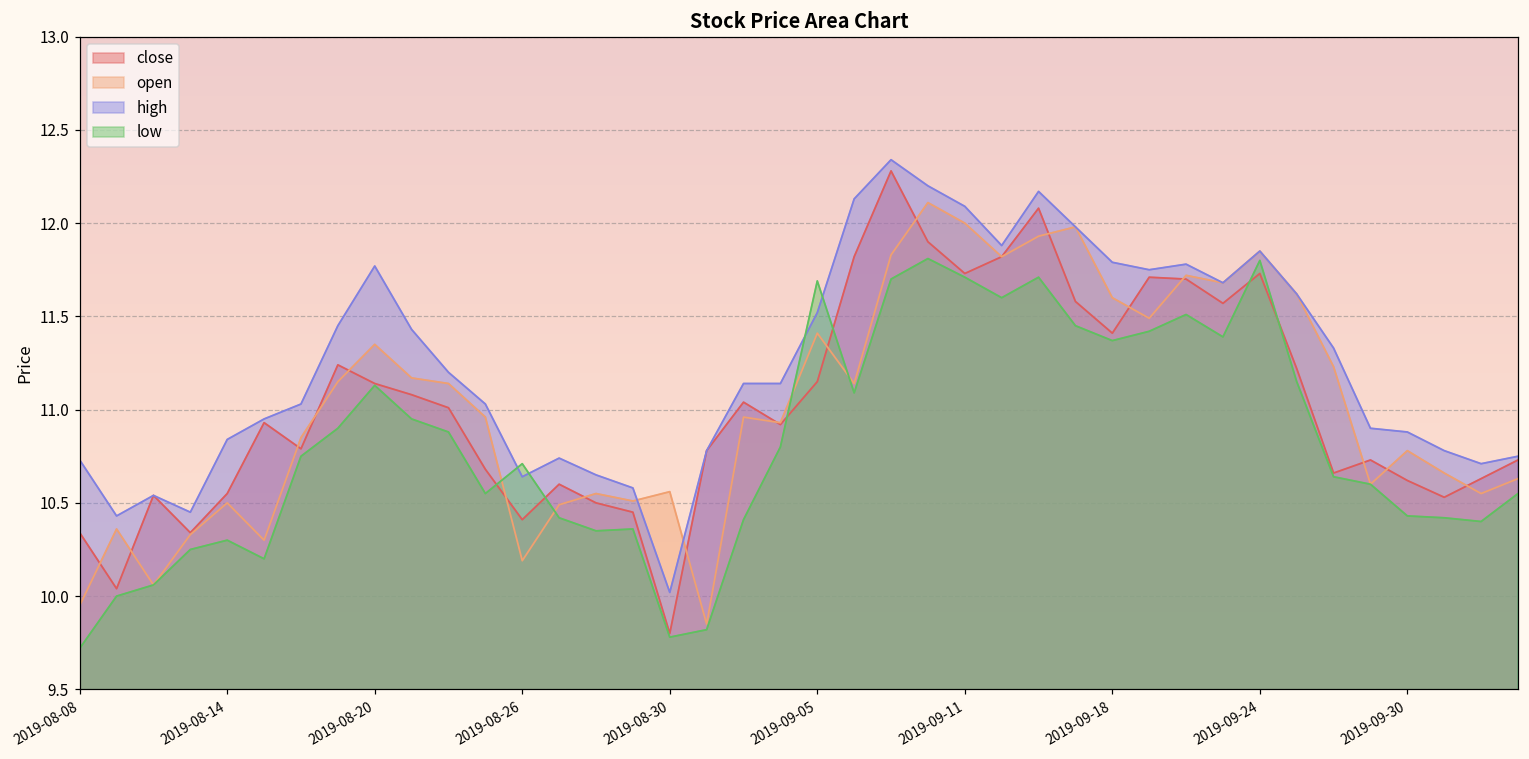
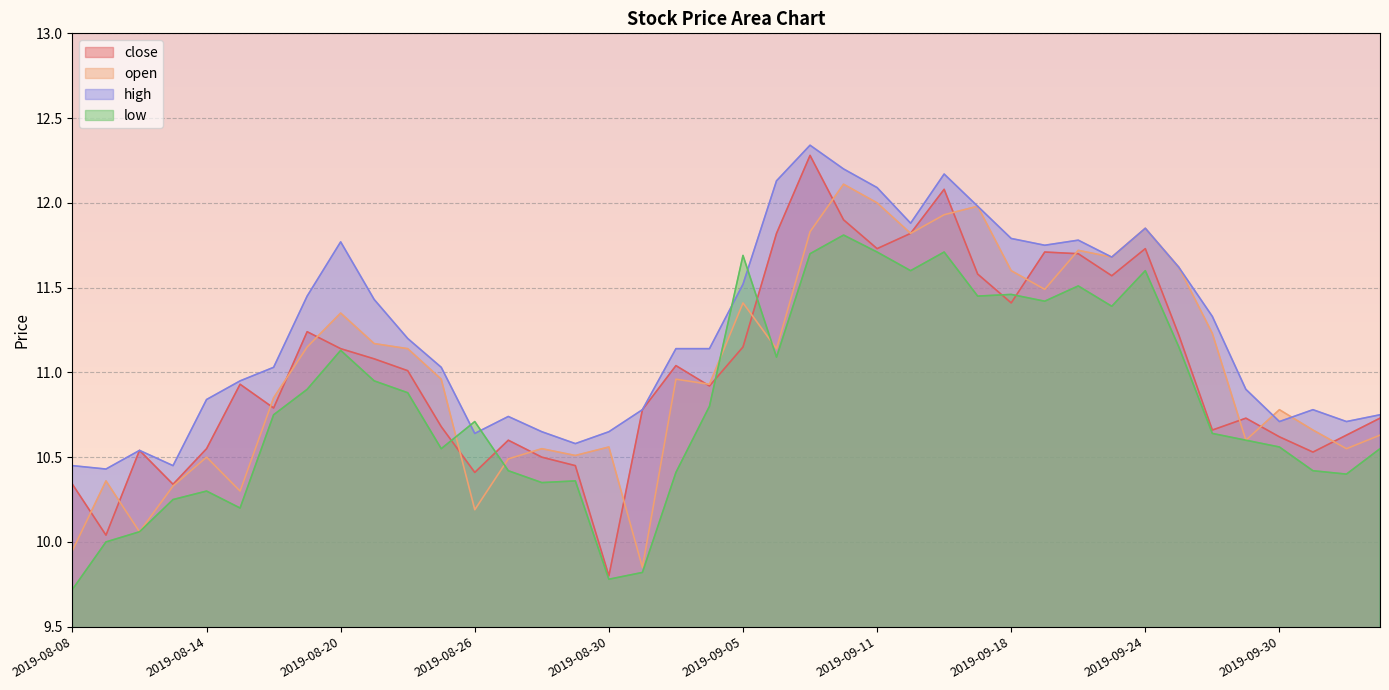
  {
    "high": {
-     "2019-08-08": 10.73,
+     "2019-08-08": 10.45,
      "2019-08-14": 10.84,
      "2019-08-20": 11.77,
      "2019-08-26": 10.64,
-     "2019-08-30": 10.02,
+     "2019-08-30": 10.65,
      "2019-09-05": 11.52,
      "2019-09-11": 12.09,
      "2019-09-18": 11.79,
-     "2019-09-30": 10.88
+     "2019-09-30": 10.71
    },
    "low": {
      "2019-08-08": 9.72,
      "2019-08-14": 10.30,
      "2019-08-26": 10.71,
      "2019-08-30": 9.78,
      "2019-09-05": 11.69,
      "2019-09-11": 11.71,
-     "2019-09-18": 11.37,
-     "2019-09-24": 11.8,
-     "2019-09-30": 10.43
+     "2019-09-18": 11.46,
+     "2019-09-24": 11.6,
+     "2019-09-30": 10.56
    }
  }
